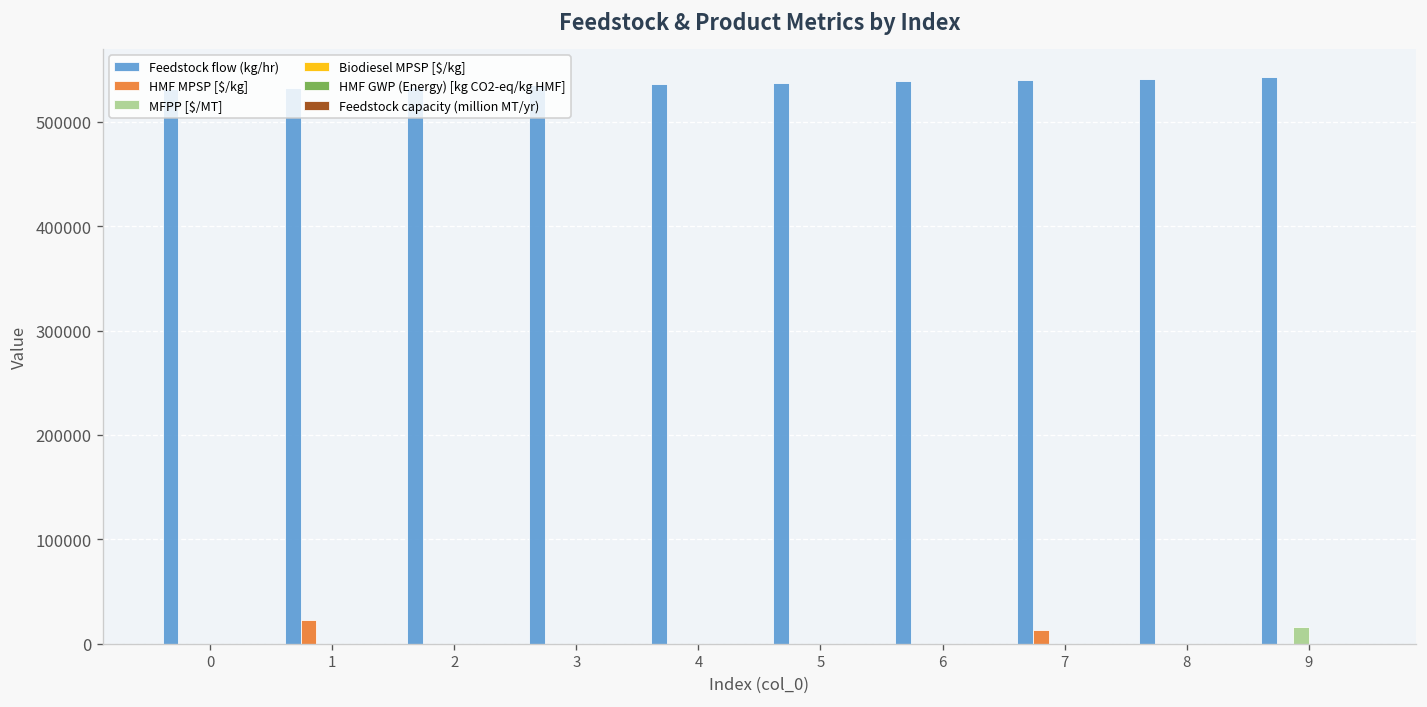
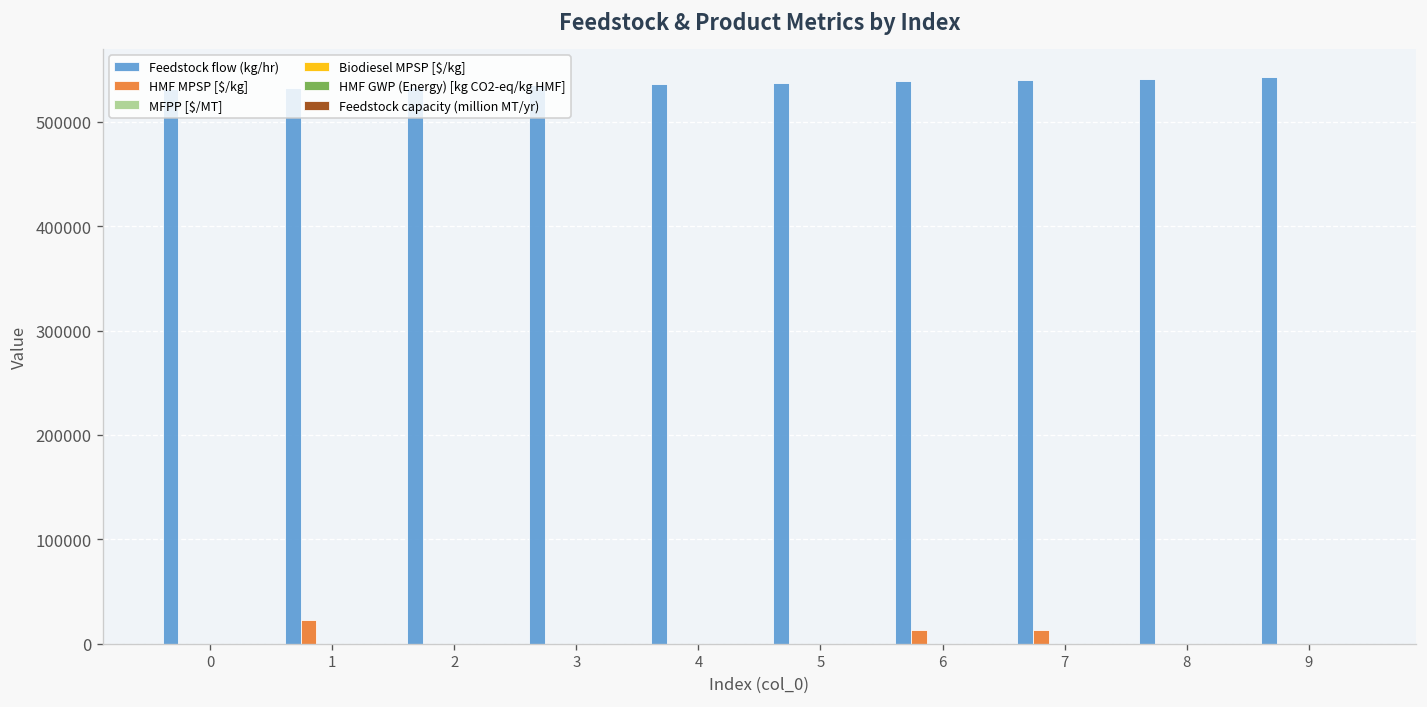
  {
    "Feedstock flow (kg/hr)": {
      "4": 540000,
      "5": 540000,
      "6": 540000,
      "7": 540000,
      "8": 540000,
      "9": 540000
    },
    "HMF MPSP [$/kg]": {
      "1": 20000,
-     "6": 0,
+     "6": 10000,
      "7": 10000
    },
    "MFPP [$/MT]": {
-     "9": 20000
+     "9": 0
    }
  }
